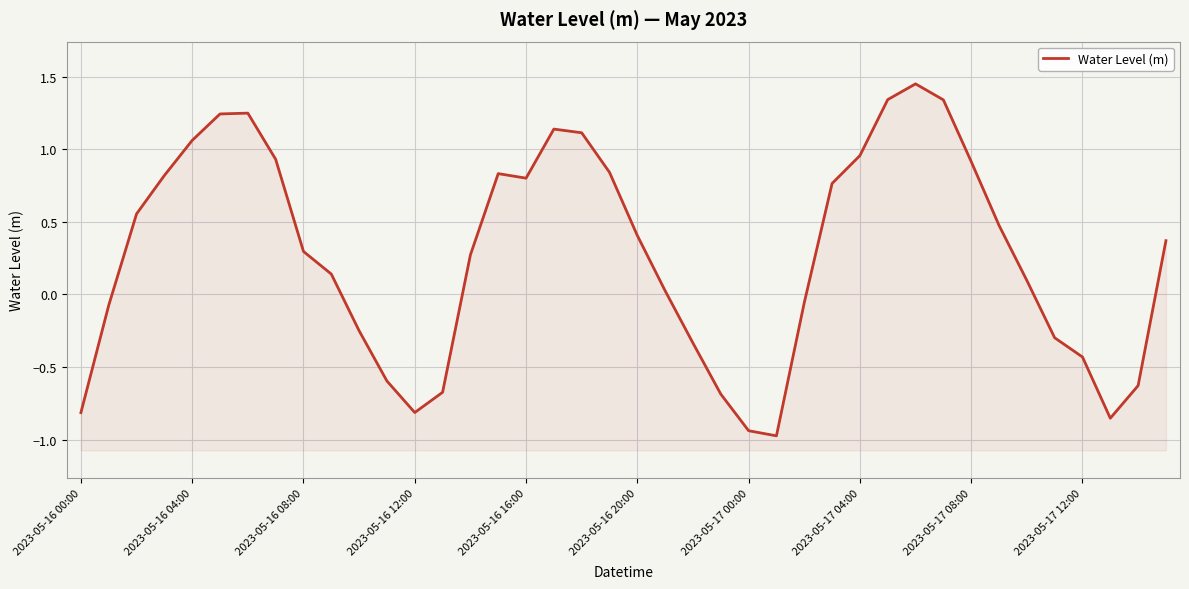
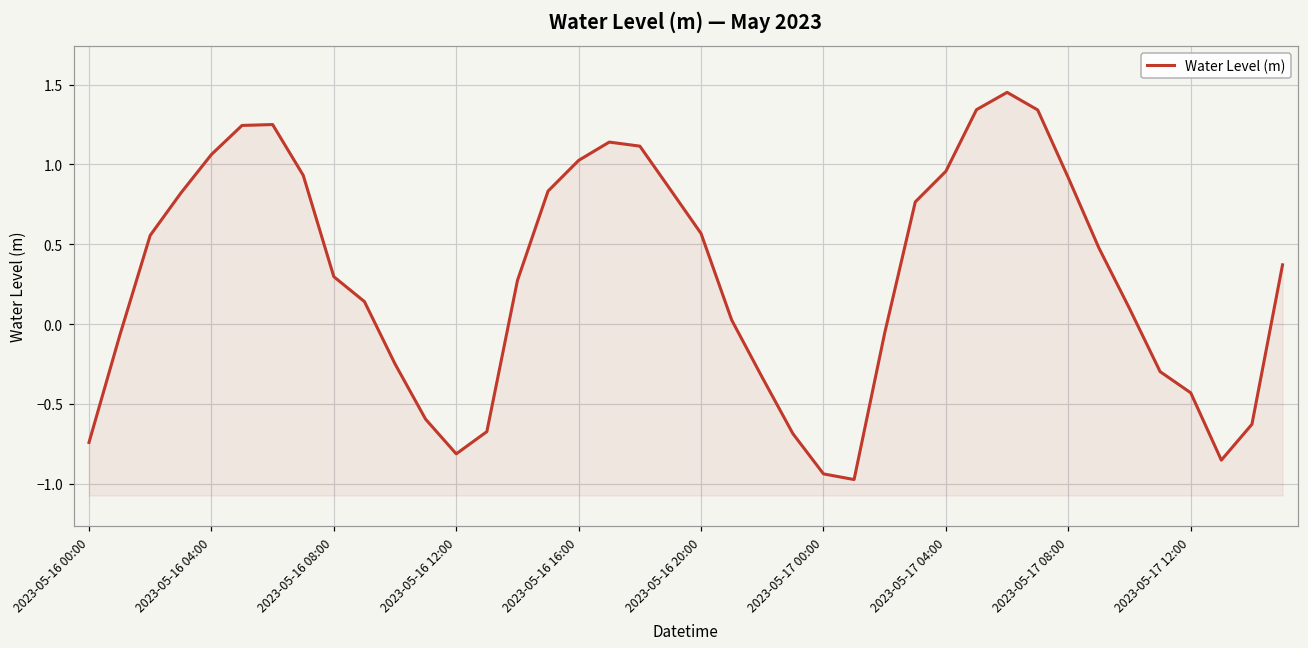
  {
-   "2023-05-16 00:00": -0.81,
+   "2023-05-16 00:00": -0.74,
    "2023-05-16 04:00": 1.06,
    "2023-05-16 08:00": 0.30,
    "2023-05-16 12:00": -0.81,
-   "2023-05-16 16:00": 0.80,
-   "2023-05-16 20:00": 0.41,
+   "2023-05-16 16:00": 1.03,
+   "2023-05-16 20:00": 0.57,
    "2023-05-17 00:00": -0.94,
    "2023-05-17 04:00": 0.96,
    "2023-05-17 08:00": 0.92,
    "2023-05-17 12:00": -0.43
  }
